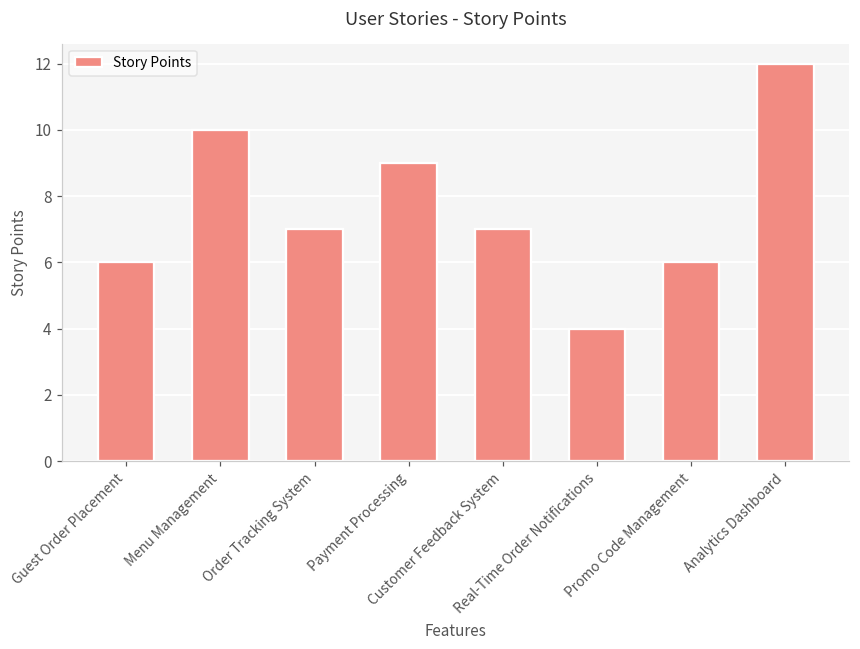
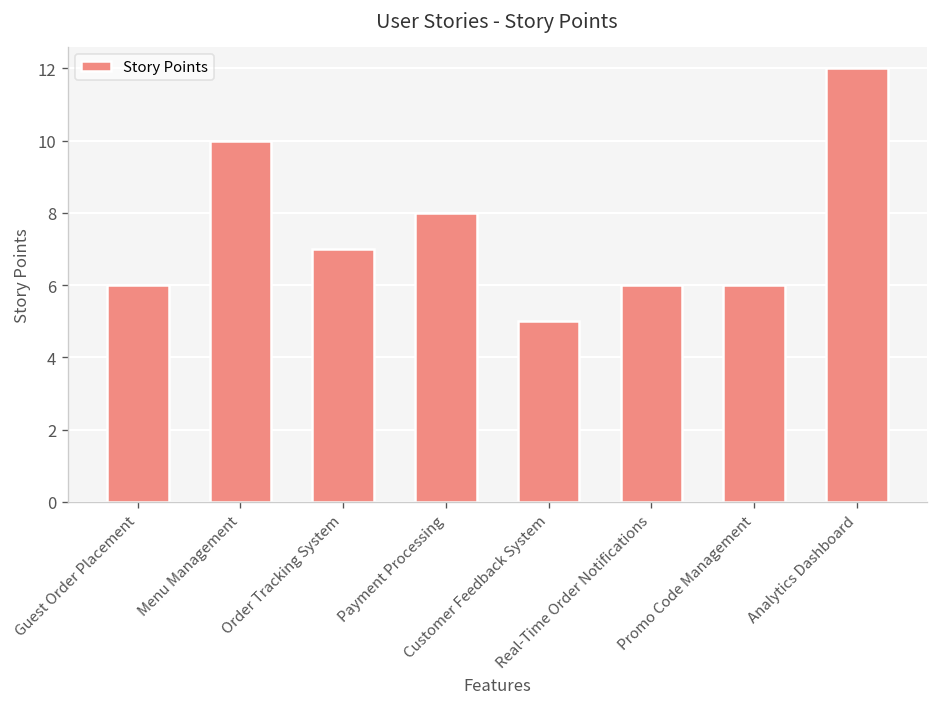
  {
    "Guest Order Placement": 6,
    "Menu Management": 10,
    "Order Tracking System": 7,
-   "Payment Processing": 9,
-   "Customer Feedback System": 7,
-   "Real-Time Order Notifications": 4,
+   "Payment Processing": 8,
+   "Customer Feedback System": 5,
+   "Real-Time Order Notifications": 6,
    "Promo Code Management": 6,
    "Analytics Dashboard": 12
  }
